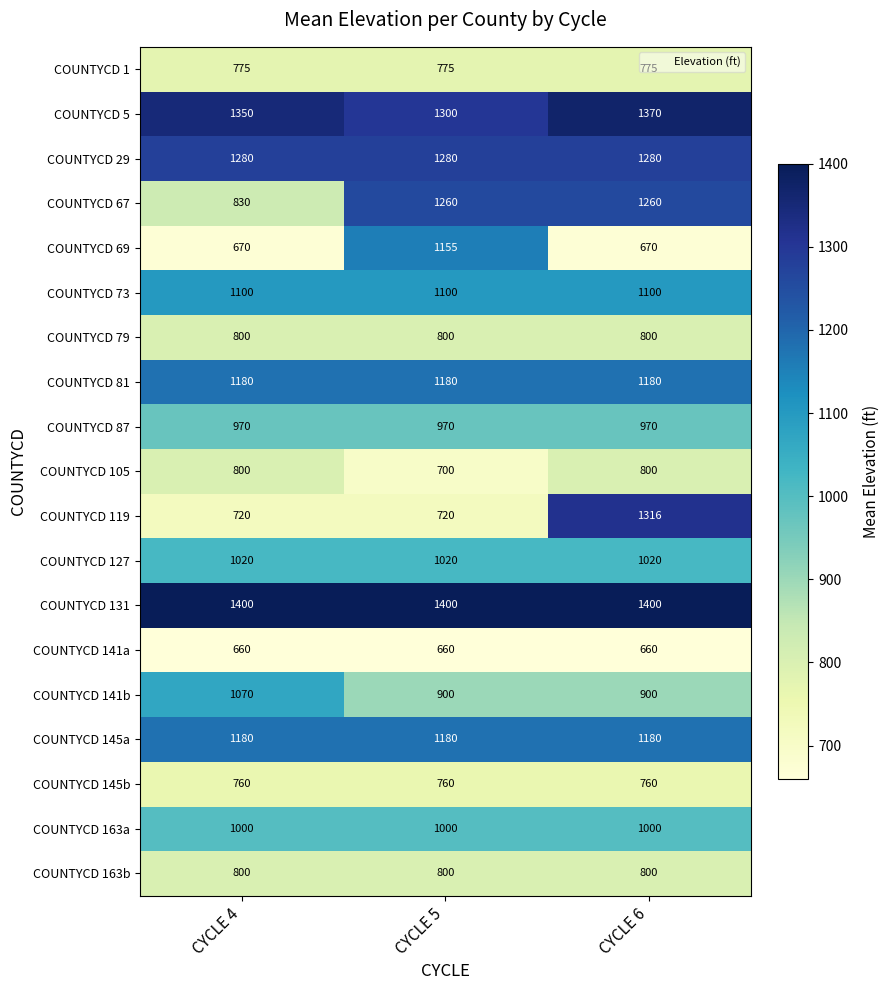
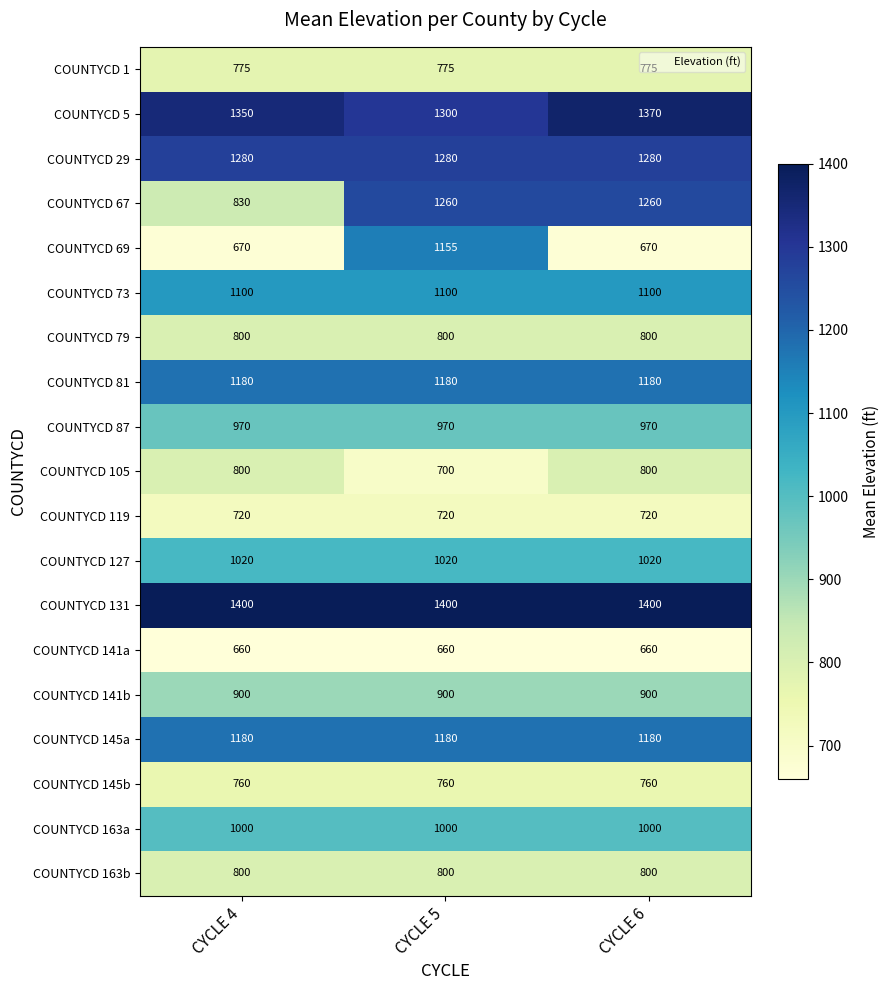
  {
    "COUNTYCD 1": {
      "CYCLE 4": 775,
      "CYCLE 5": 775
    },
    "COUNTYCD 5": {
      "CYCLE 4": 1350,
      "CYCLE 5": 1300,
      "CYCLE 6": 1370
    },
    "COUNTYCD 29": {
      "CYCLE 4": 1280,
      "CYCLE 5": 1280,
      "CYCLE 6": 1280
    },
    "COUNTYCD 67": {
      "CYCLE 4": 830,
      "CYCLE 5": 1260,
      "CYCLE 6": 1260
    },
    "COUNTYCD 69": {
      "CYCLE 4": 670,
      "CYCLE 5": 1155,
      "CYCLE 6": 670
    },
    "COUNTYCD 73": {
      "CYCLE 4": 1100,
      "CYCLE 5": 1100,
      "CYCLE 6": 1100
    },
    "COUNTYCD 79": {
      "CYCLE 4": 800,
      "CYCLE 5": 800,
      "CYCLE 6": 800
    },
    "COUNTYCD 81": {
      "CYCLE 4": 1180,
      "CYCLE 5": 1180,
      "CYCLE 6": 1180
    },
    "COUNTYCD 87": {
      "CYCLE 4": 970,
      "CYCLE 5": 970,
      "CYCLE 6": 970
    },
    "COUNTYCD 105": {
      "CYCLE 4": 800,
      "CYCLE 5": 700,
      "CYCLE 6": 800
    },
    "COUNTYCD 119": {
      "CYCLE 4": 720,
      "CYCLE 5": 720,
-     "CYCLE 6": 1316
+     "CYCLE 6": 720
    },
    "COUNTYCD 127": {
      "CYCLE 4": 1020,
      "CYCLE 5": 1020,
      "CYCLE 6": 1020
    },
    "COUNTYCD 131": {
      "CYCLE 4": 1400,
      "CYCLE 5": 1400,
      "CYCLE 6": 1400
    },
    "COUNTYCD 141a": {
      "CYCLE 4": 660,
      "CYCLE 5": 660,
      "CYCLE 6": 660
    },
    "COUNTYCD 141b": {
-     "CYCLE 4": 1070,
+     "CYCLE 4": 900,
      "CYCLE 5": 900,
      "CYCLE 6": 900
    },
    "COUNTYCD 145a": {
      "CYCLE 4": 1180,
      "CYCLE 5": 1180,
      "CYCLE 6": 1180
    },
    "COUNTYCD 145b": {
      "CYCLE 4": 760,
      "CYCLE 5": 760,
      "CYCLE 6": 760
    },
    "COUNTYCD 163a": {
      "CYCLE 4": 1000,
      "CYCLE 5": 1000,
      "CYCLE 6": 1000
    },
    "COUNTYCD 163b": {
      "CYCLE 4": 800,
      "CYCLE 5": 800,
      "CYCLE 6": 800
    }
  }
